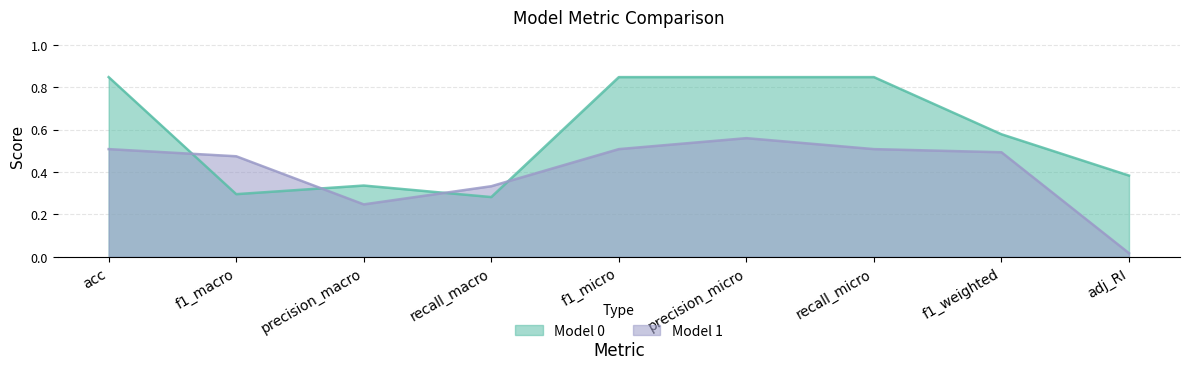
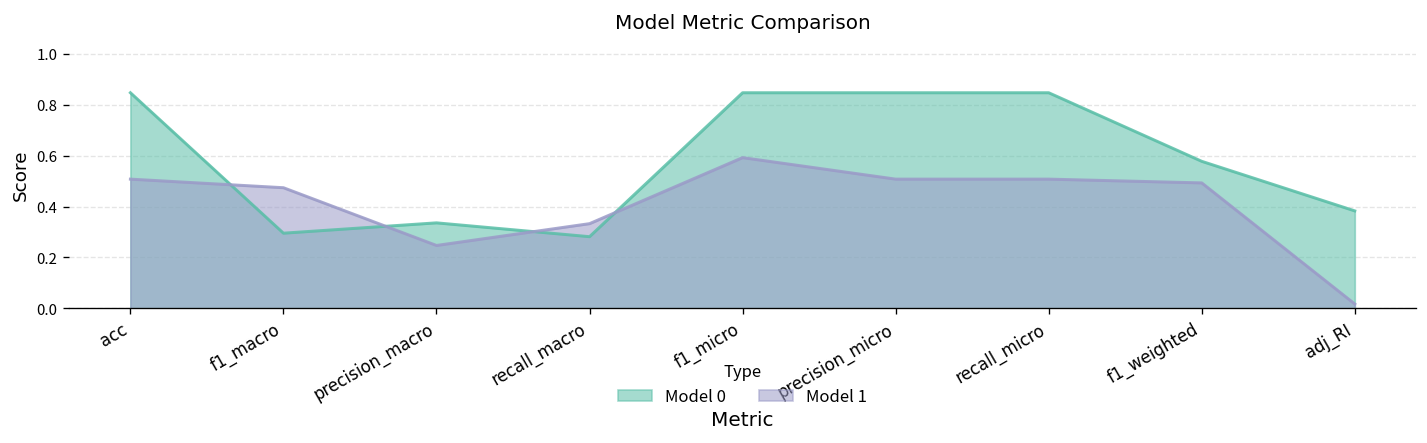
  {
    "Model 0": {
      "acc": 0.85,
      "f1_macro": 0.30,
      "precision_macro": 0.34,
      "recall_macro": 0.28,
      "f1_micro": 0.85,
      "precision_micro": 0.85,
      "recall_micro": 0.85,
      "f1_weighted": 0.58,
      "adj_RI": 0.38
    },
    "Model 1": {
      "acc": 0.51,
      "f1_macro": 0.47,
      "precision_macro": 0.25,
      "recall_macro": 0.33,
-     "f1_micro": 0.51,
-     "precision_micro": 0.56,
+     "f1_micro": 0.59,
+     "precision_micro": 0.51,
      "recall_micro": 0.51,
      "f1_weighted": 0.49,
      "adj_RI": 0.02
    }
  }
